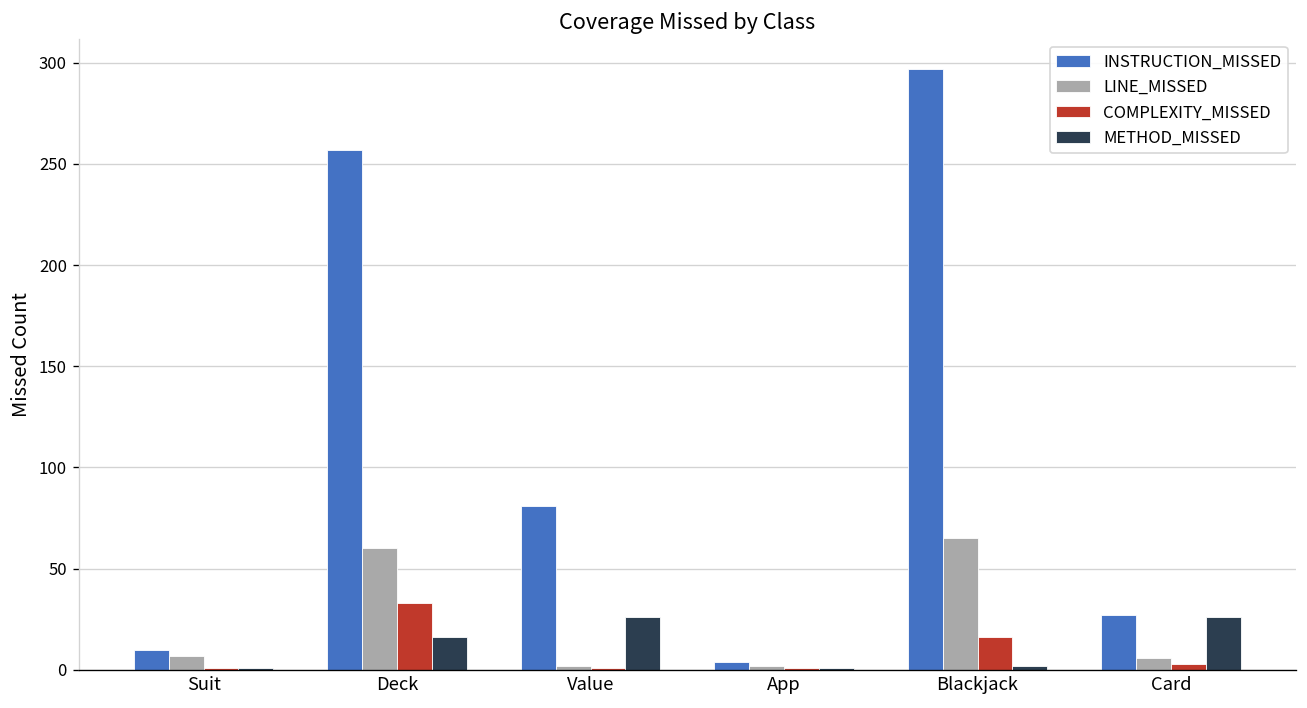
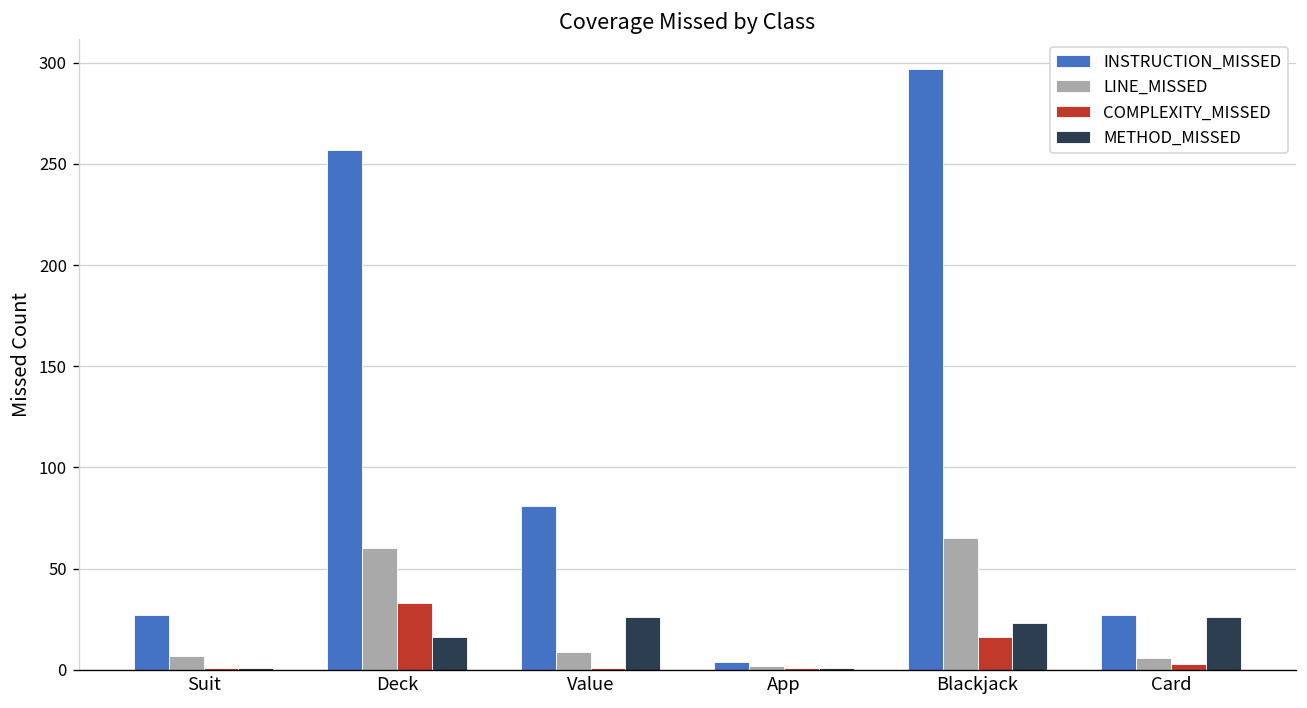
  {
    "INSTRUCTION_MISSED": {
-     "Suit": 10,
+     "Suit": 27,
      "Deck": 257,
      "Value": 81,
      "App": 4,
      "Blackjack": 297,
      "Card": 27
    },
    "LINE_MISSED": {
      "Suit": 7,
      "Deck": 60,
-     "Value": 2,
+     "Value": 9,
      "App": 2,
      "Blackjack": 65,
      "Card": 6
    },
    "COMPLEXITY_MISSED": {
      "Deck": 33,
      "Blackjack": 16,
      "Card": 3
    },
    "METHOD_MISSED": {
      "Deck": 16,
      "Value": 26,
-     "Blackjack": 2,
+     "Blackjack": 23,
      "Card": 26
    }
  }
